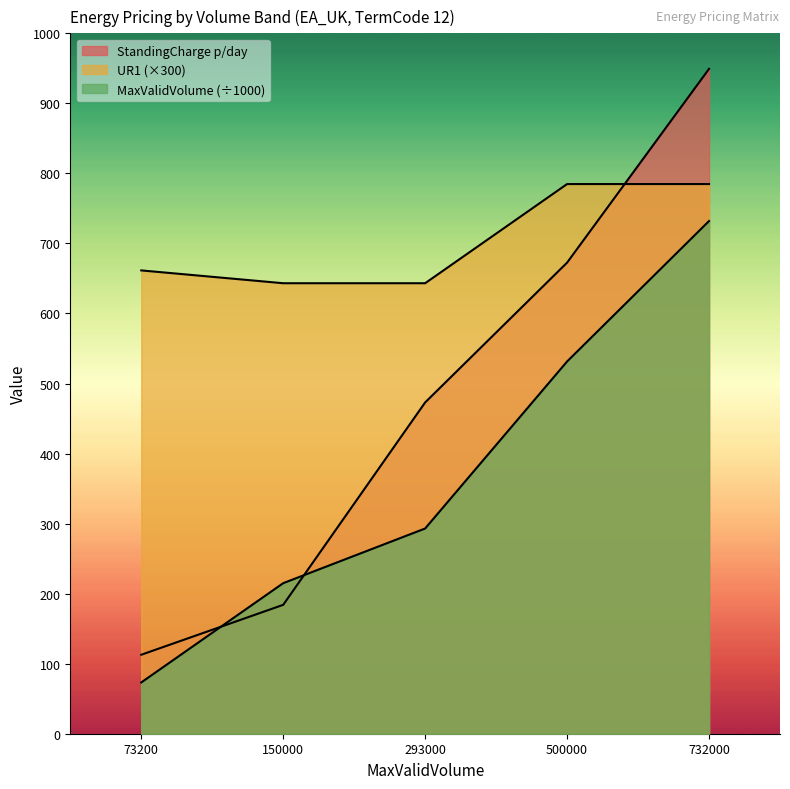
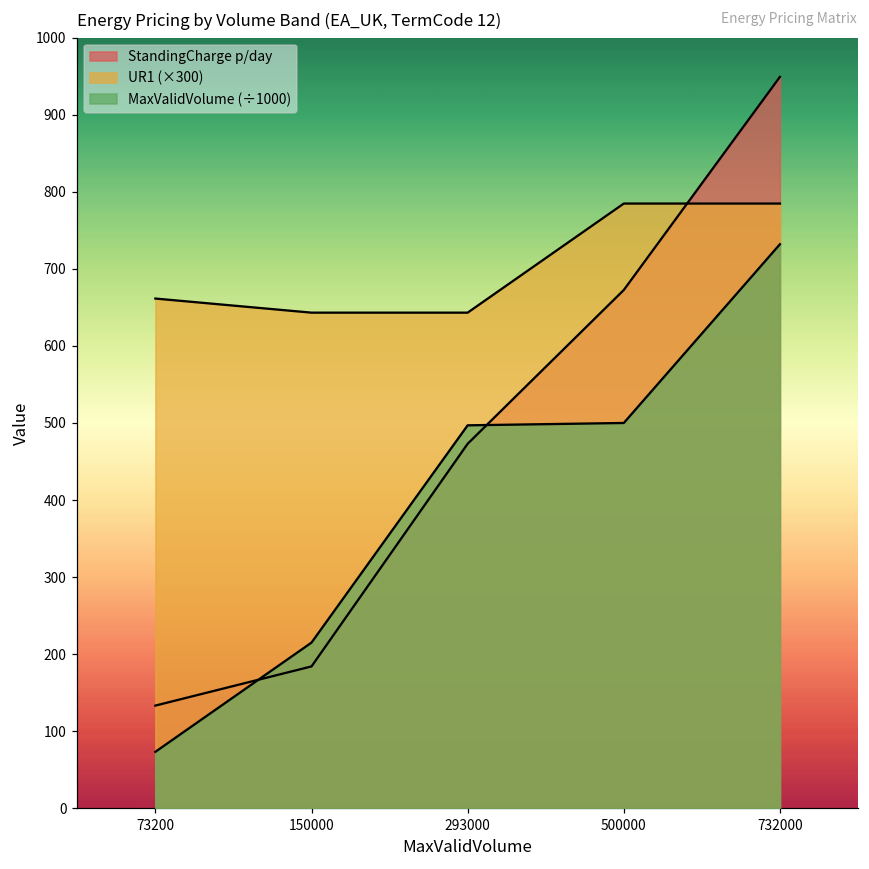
  {
    "StandingCharge p/day": {
-     "73200": 110,
+     "73200": 130,
      "150000": 180,
      "293000": 470,
      "500000": 670,
      "732000": 950
    },
    "UR1 (×300)": {
      "73200": 660,
      "150000": 640,
      "293000": 640,
      "500000": 780,
      "732000": 780
    },
    "MaxValidVolume (÷1000)": {
      "73200": 70,
      "150000": 210,
-     "293000": 290,
-     "500000": 530,
+     "293000": 500,
+     "500000": 500,
      "732000": 730
    }
  }
